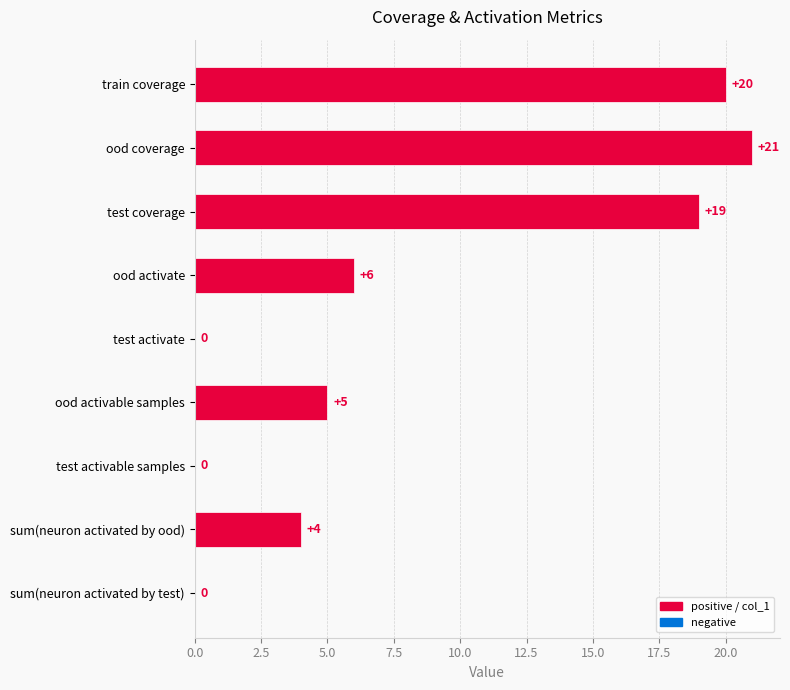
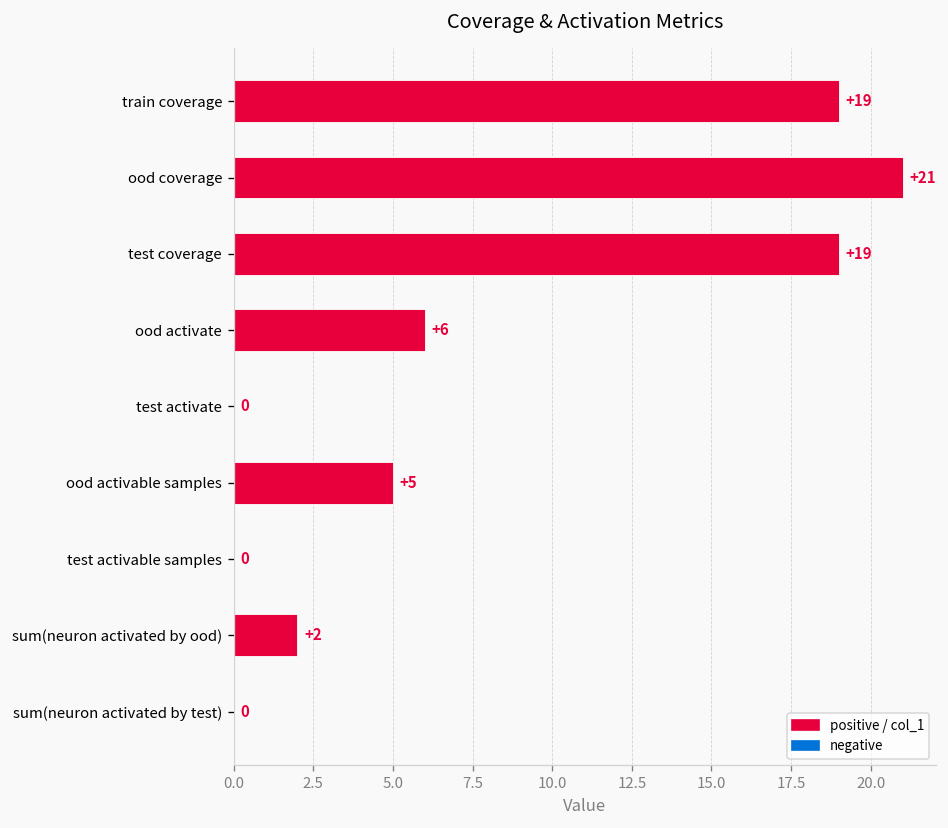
  {
-   "train coverage": "+20",
+   "train coverage": "+19",
    "ood coverage": "+21",
    "test coverage": "+19",
    "ood activate": "+6",
    "test activate": "0",
    "ood activable samples": "+5",
    "test activable samples": "0",
-   "sum(neuron activated by ood)": "+4",
+   "sum(neuron activated by ood)": "+2",
    "sum(neuron activated by test)": "0"
  }
